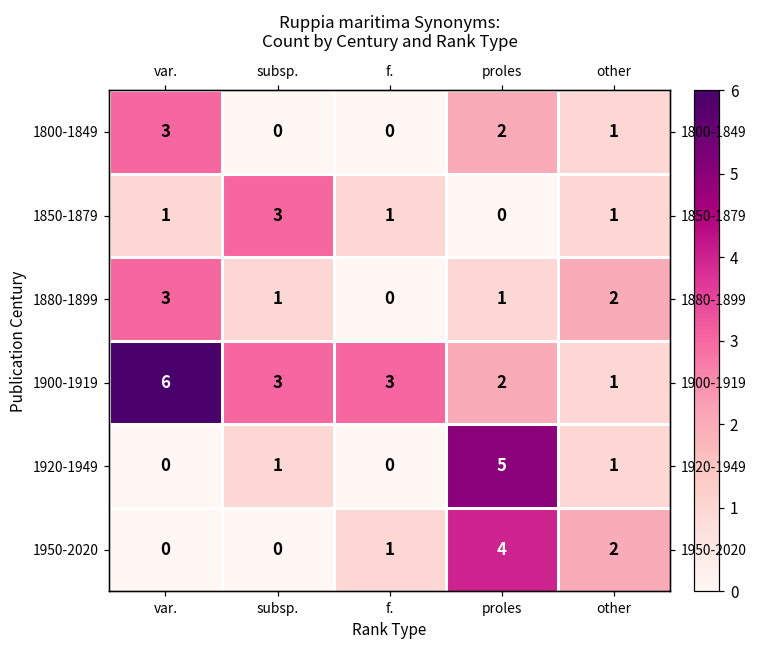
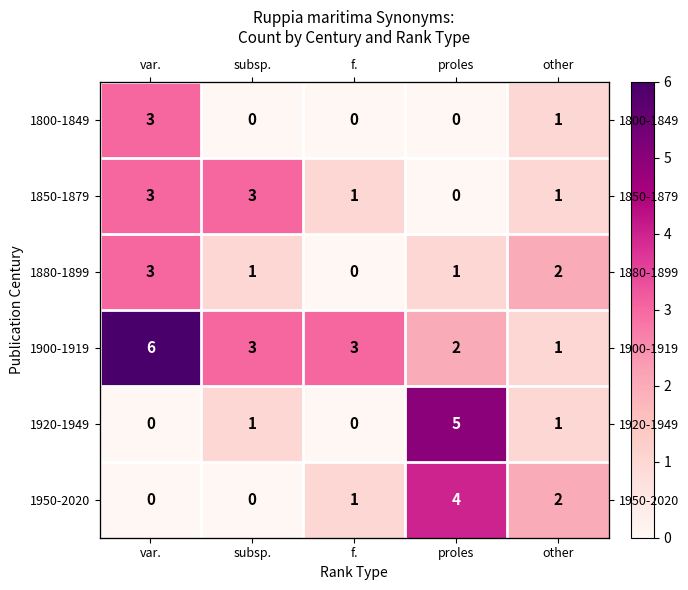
  {
    "1800-1849": {
      "var.": 3,
      "subsp.": 0,
      "f.": 0,
-     "proles": 2,
+     "proles": 0,
      "other": 1
    },
    "1850-1879": {
-     "var.": 1,
+     "var.": 3,
      "subsp.": 3,
      "f.": 1,
      "proles": 0,
      "other": 1
    },
    "1880-1899": {
      "var.": 3,
      "subsp.": 1,
      "f.": 0,
      "proles": 1,
      "other": 2
    },
    "1900-1919": {
      "var.": 6,
      "subsp.": 3,
      "f.": 3,
      "proles": 2,
      "other": 1
    },
    "1920-1949": {
      "var.": 0,
      "subsp.": 1,
      "f.": 0,
      "proles": 5,
      "other": 1
    },
    "1950-2020": {
      "var.": 0,
      "subsp.": 0,
      "f.": 1,
      "proles": 4,
      "other": 2
    }
  }
